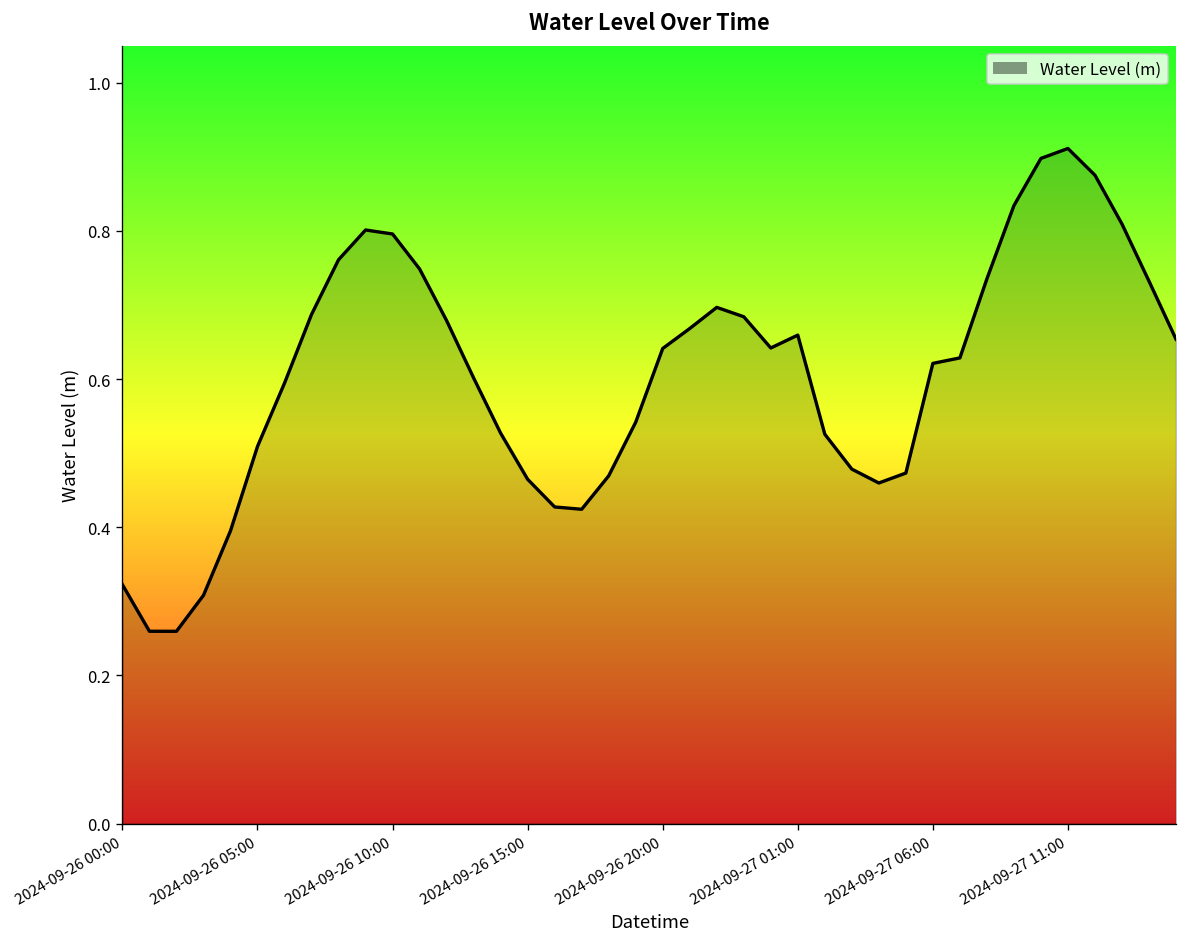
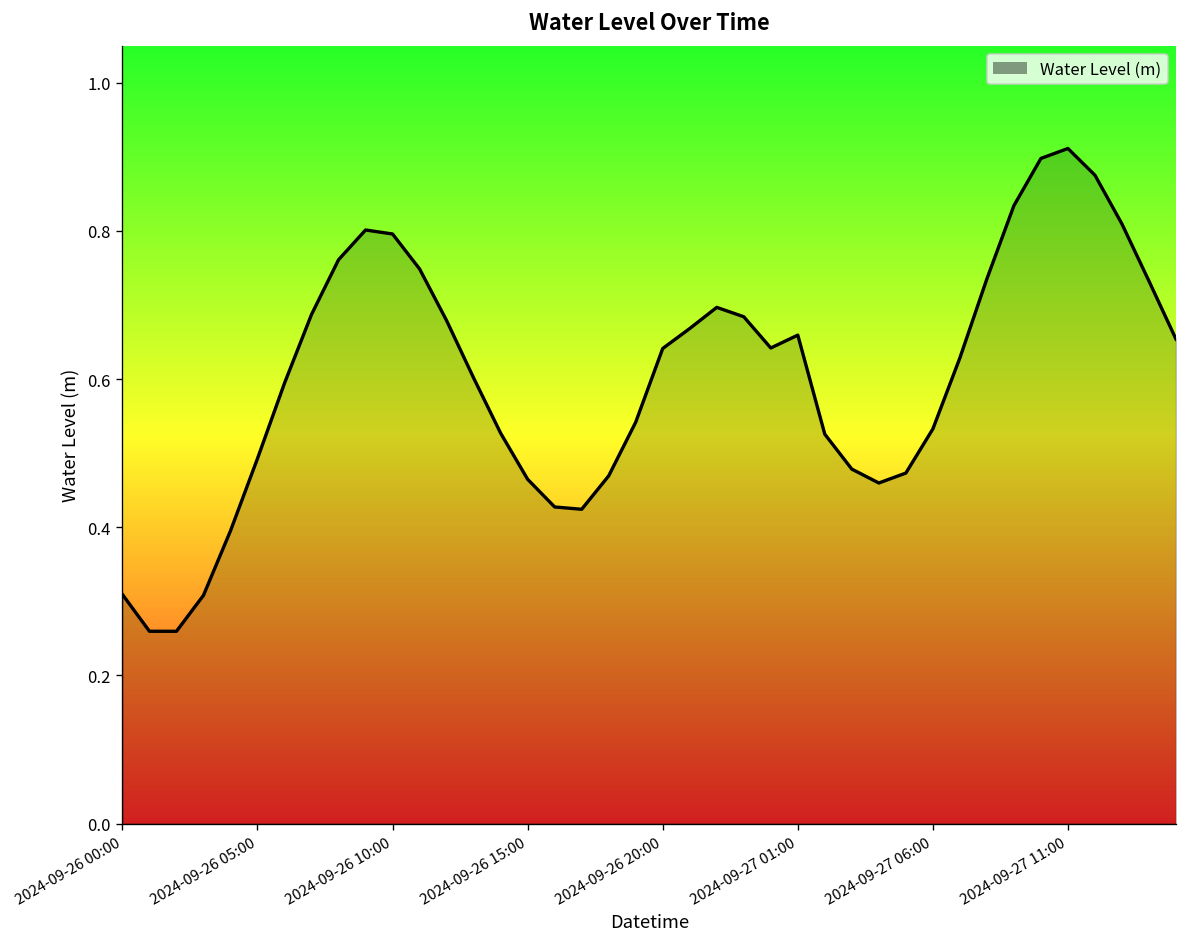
  {
-   "2024-09-26 00:00": 0.32,
-   "2024-09-26 05:00": 0.51,
+   "2024-09-26 00:00": 0.31,
+   "2024-09-26 05:00": 0.49,
    "2024-09-26 10:00": 0.80,
    "2024-09-26 15:00": 0.46,
    "2024-09-26 20:00": 0.64,
    "2024-09-27 01:00": 0.66,
-   "2024-09-27 06:00": 0.62,
+   "2024-09-27 06:00": 0.53,
    "2024-09-27 11:00": 0.91
  }
